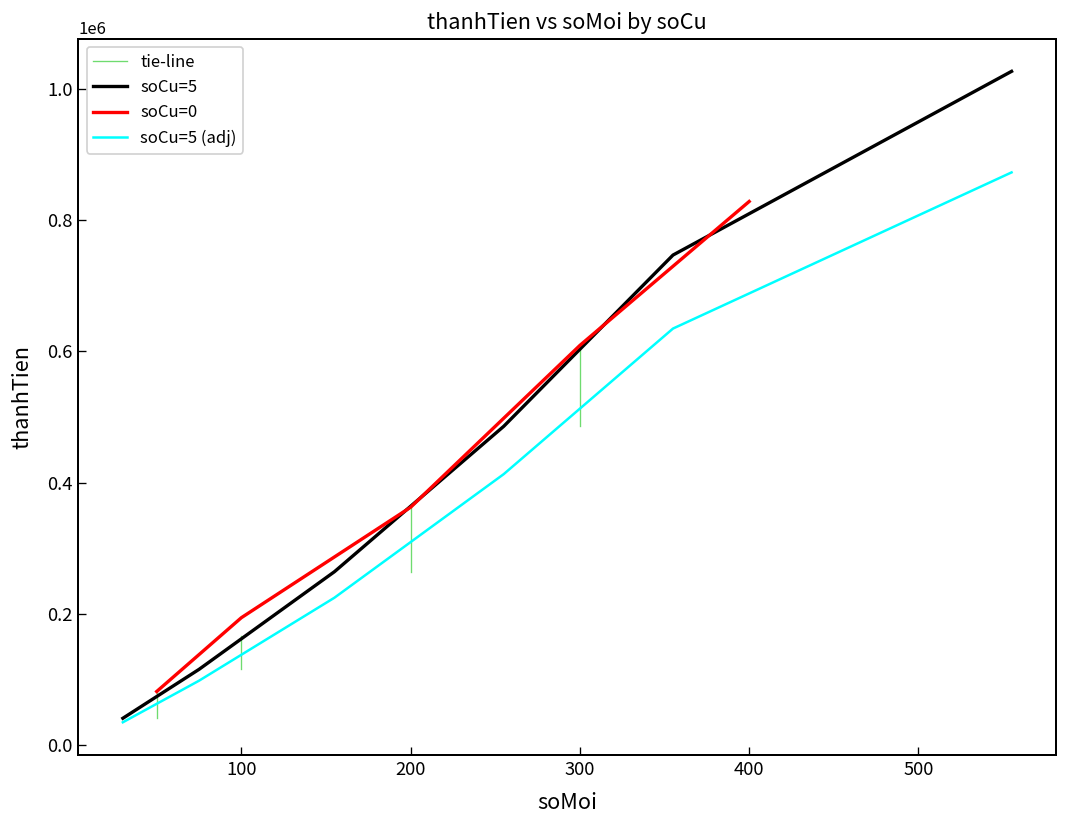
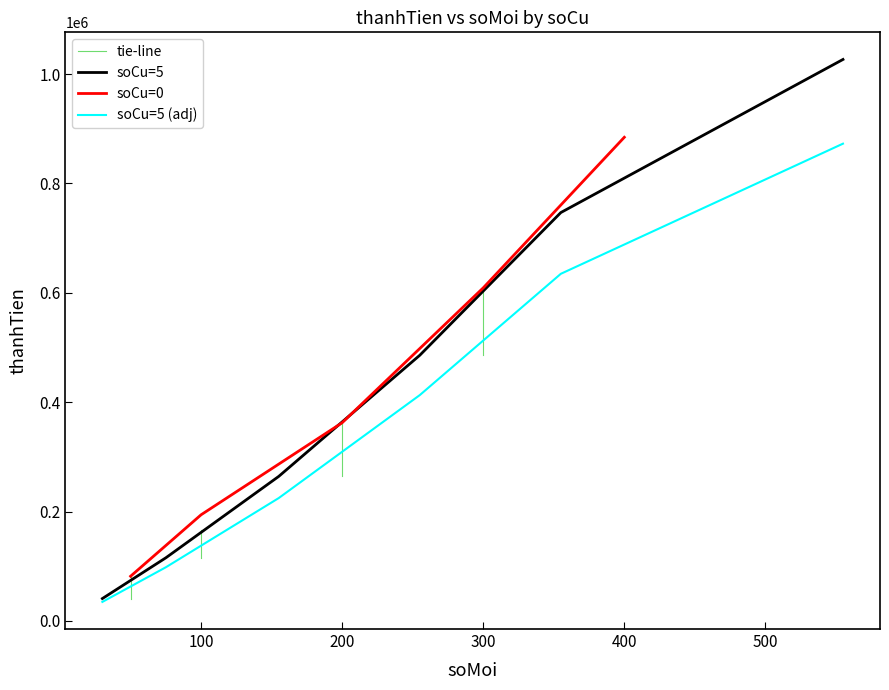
  {
    "soCu=0": {
      "100": 190000,
-     "400": 830000
+     "400": 880000
    }
  }
